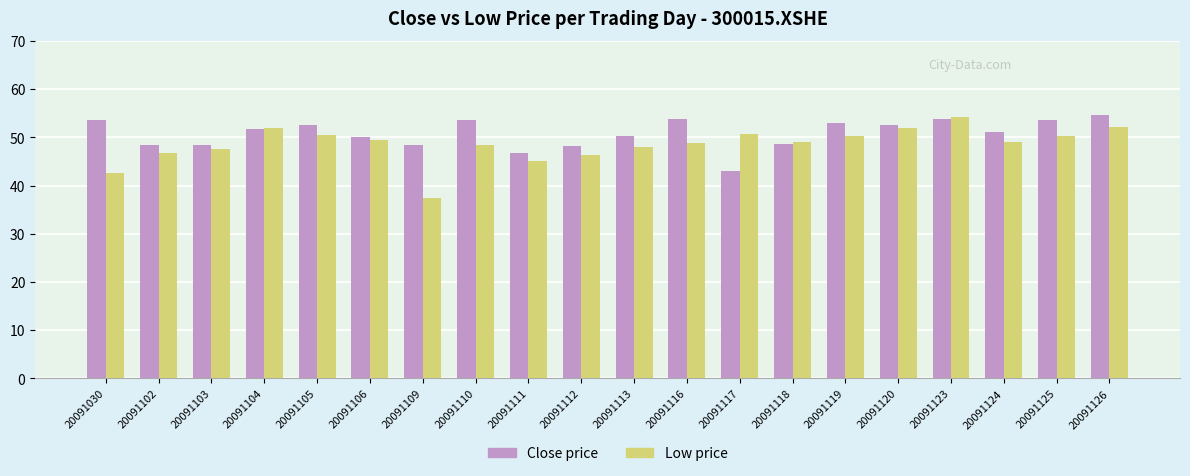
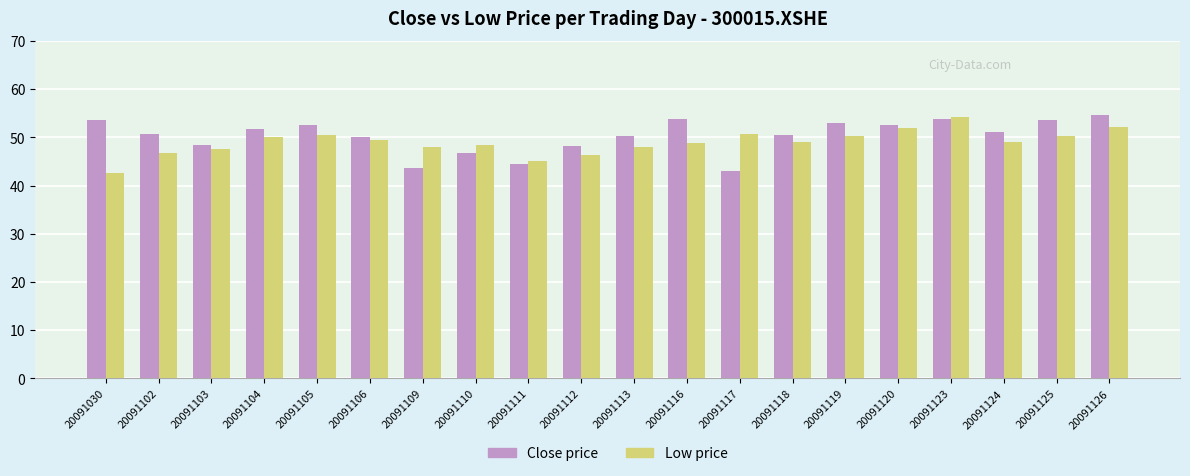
  {
    "Close price": {
      "20091030": 54,
-     "20091102": 48,
+     "20091102": 51,
      "20091103": 49,
      "20091104": 52,
      "20091105": 53,
      "20091106": 50,
-     "20091109": 48,
-     "20091110": 54,
-     "20091111": 47,
+     "20091109": 44,
+     "20091110": 47,
+     "20091111": 45,
      "20091112": 48,
      "20091113": 50,
      "20091116": 54,
      "20091117": 43,
-     "20091118": 49,
+     "20091118": 51,
      "20091119": 53,
      "20091120": 53,
      "20091123": 54,
      "20091124": 51,
      "20091125": 54,
      "20091126": 55
    },
    "Low price": {
      "20091030": 43,
      "20091102": 47,
      "20091103": 48,
-     "20091104": 52,
+     "20091104": 50,
      "20091105": 51,
      "20091106": 49,
-     "20091109": 37,
+     "20091109": 48,
      "20091110": 48,
      "20091111": 45,
      "20091112": 46,
      "20091113": 48,
      "20091116": 49,
      "20091117": 51,
      "20091118": 49,
      "20091119": 50,
      "20091120": 52,
      "20091123": 54,
      "20091124": 49,
      "20091125": 50,
      "20091126": 52
    }
  }
